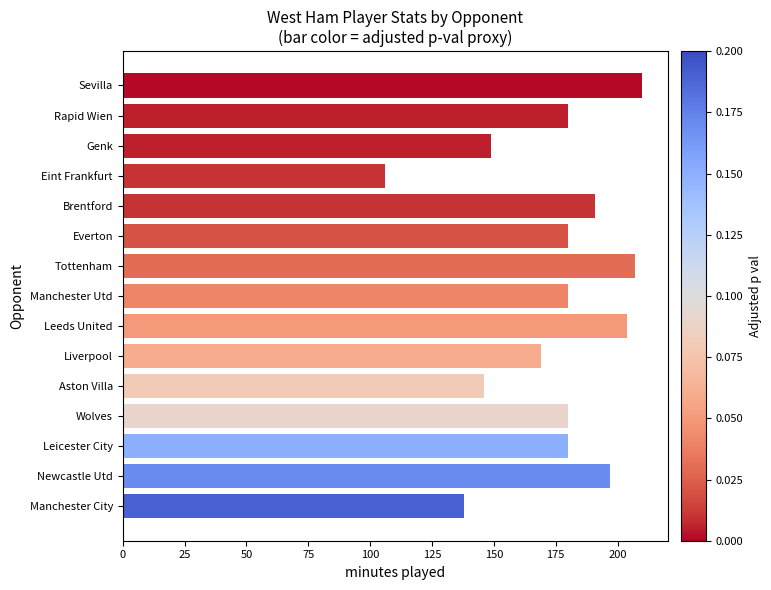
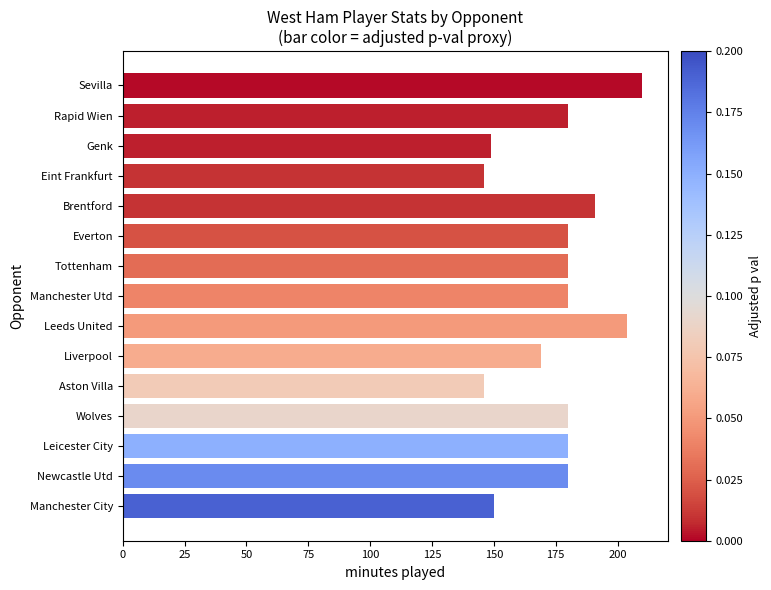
  {
    "Sevilla": 210,
    "Rapid Wien": 180,
    "Genk": 149,
-   "Eint Frankfurt": 106,
+   "Eint Frankfurt": 146,
    "Brentford": 191,
    "Everton": 180,
-   "Tottenham": 207,
+   "Tottenham": 180,
    "Manchester Utd": 180,
    "Leeds United": 204,
    "Liverpool": 169,
    "Aston Villa": 146,
    "Wolves": 180,
    "Leicester City": 180,
-   "Newcastle Utd": 197,
-   "Manchester City": 138
+   "Newcastle Utd": 180,
+   "Manchester City": 150
  }
